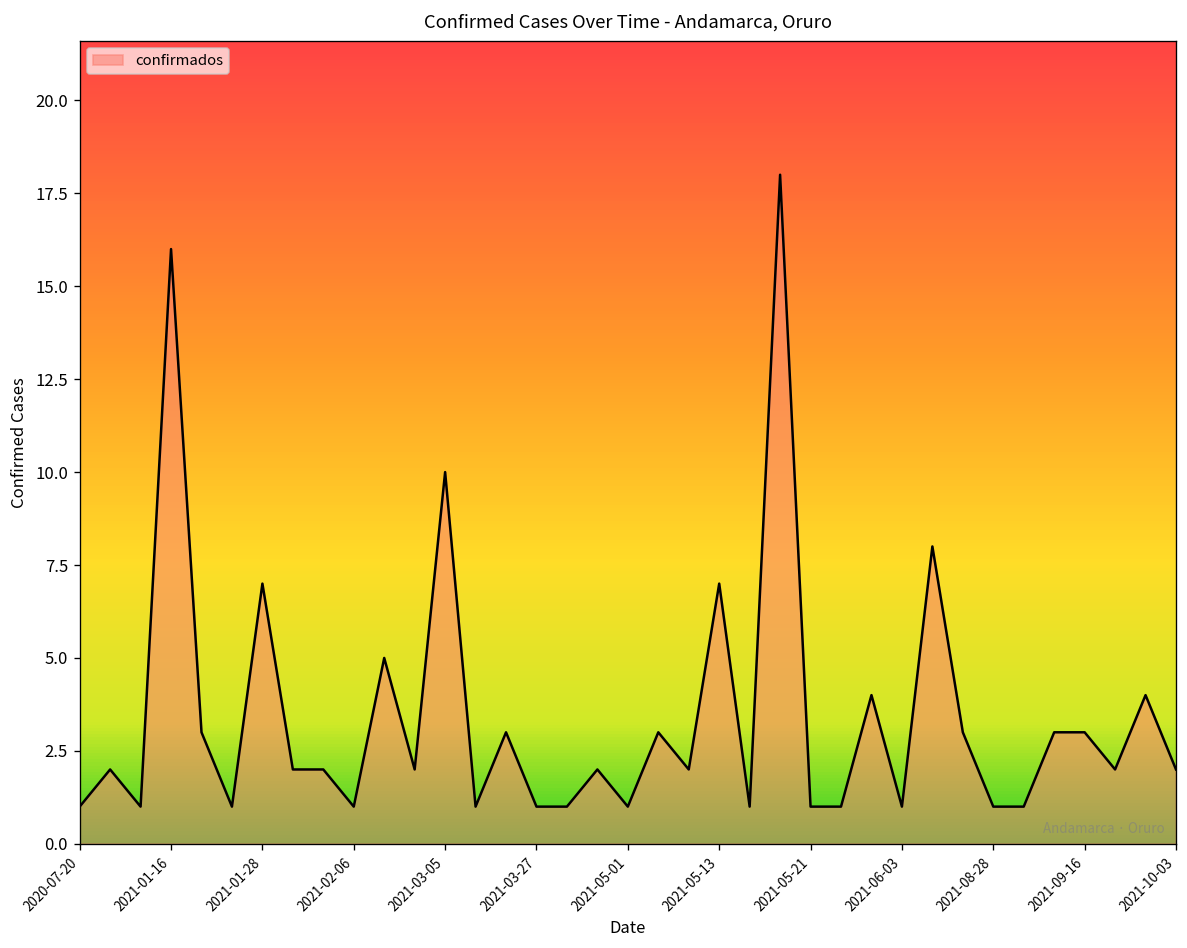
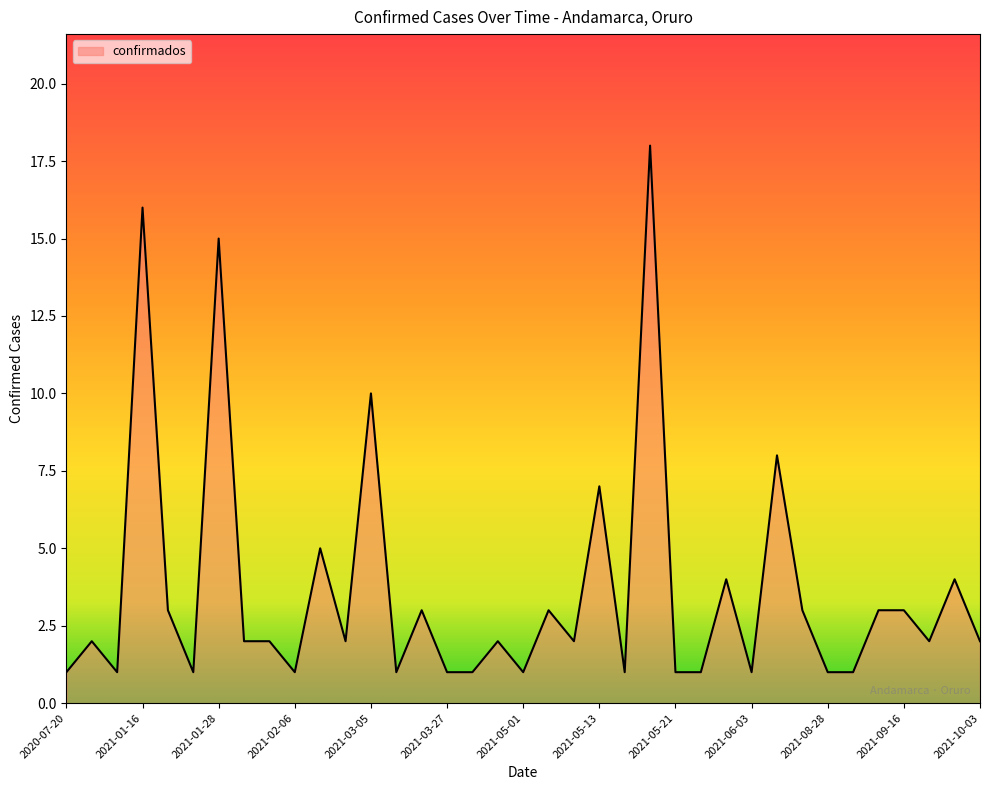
  {
    "2020-07-20": 1,
    "2021-01-16": 16,
-   "2021-01-28": 7,
+   "2021-01-28": 15,
    "2021-02-06": 1,
    "2021-03-05": 10,
    "2021-03-27": 1,
    "2021-05-01": 1,
    "2021-05-13": 7,
    "2021-05-21": 1,
    "2021-06-03": 1,
    "2021-08-28": 1,
    "2021-09-16": 3,
    "2021-10-03": 2
  }
